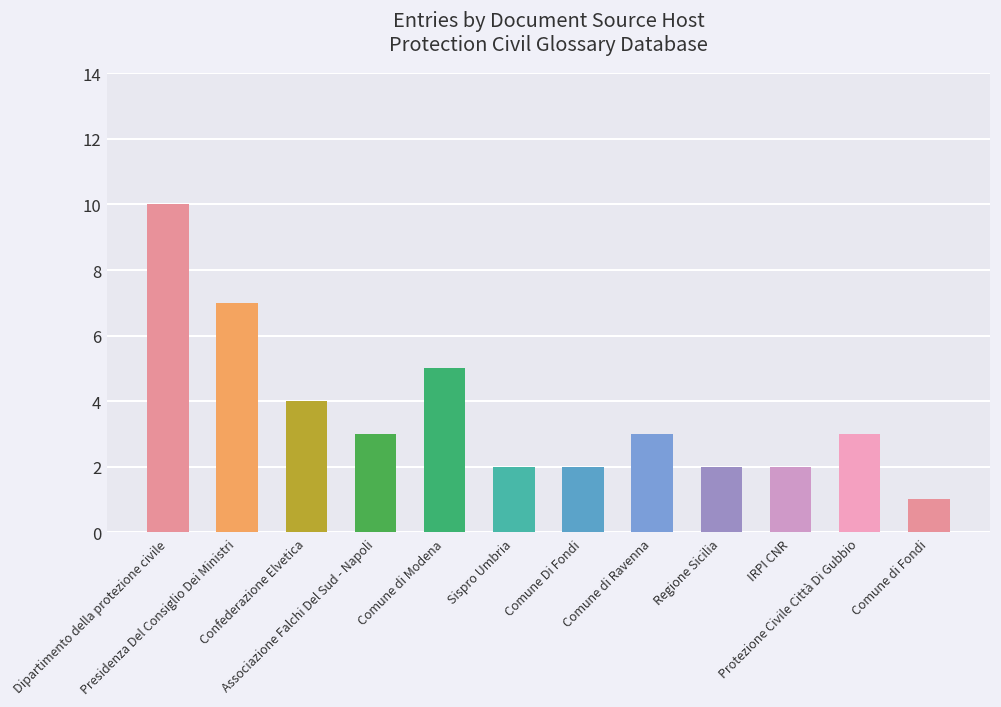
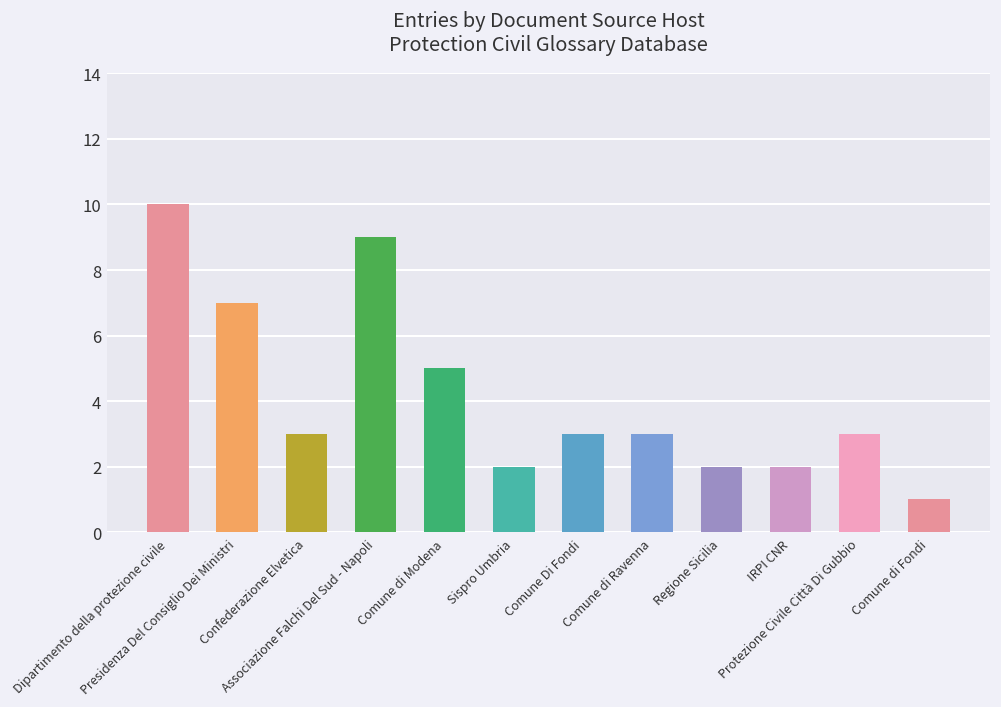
  {
    "Dipartimento della protezione civile": 10,
    "Presidenza Del Consiglio Dei Ministri": 7,
-   "Confederazione Elvetica": 4,
-   "Associazione Falchi Del Sud - Napoli": 3,
+   "Confederazione Elvetica": 3,
+   "Associazione Falchi Del Sud - Napoli": 9,
    "Comune di Modena": 5,
    "Sispro Umbria": 2,
-   "Comune Di Fondi": 2,
+   "Comune Di Fondi": 3,
    "Comune di Ravenna": 3,
    "Regione Sicilia": 2,
    "IRPI CNR": 2,
    "Protezione Civile Città Di Gubbio": 3,
    "Comune di Fondi": 1
  }
